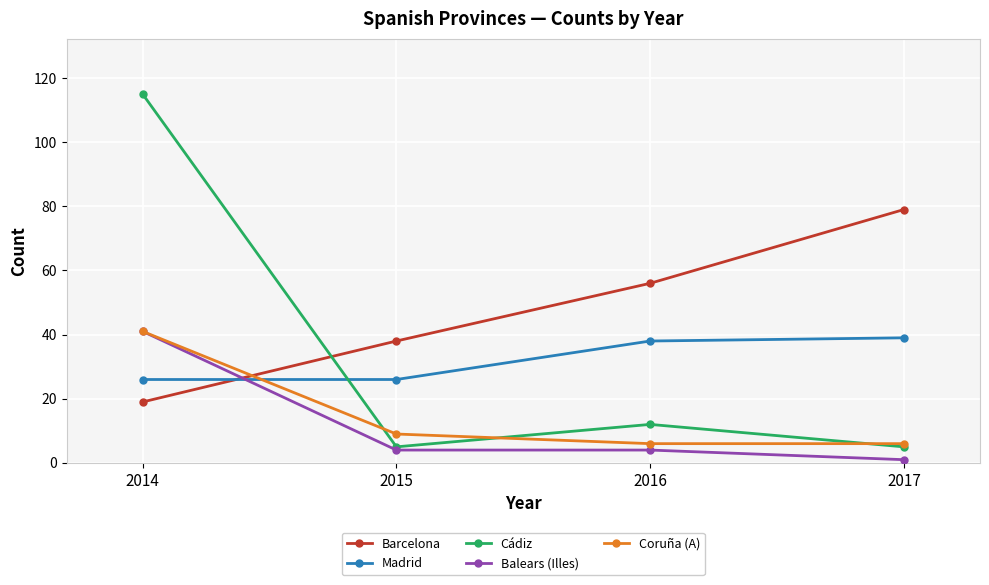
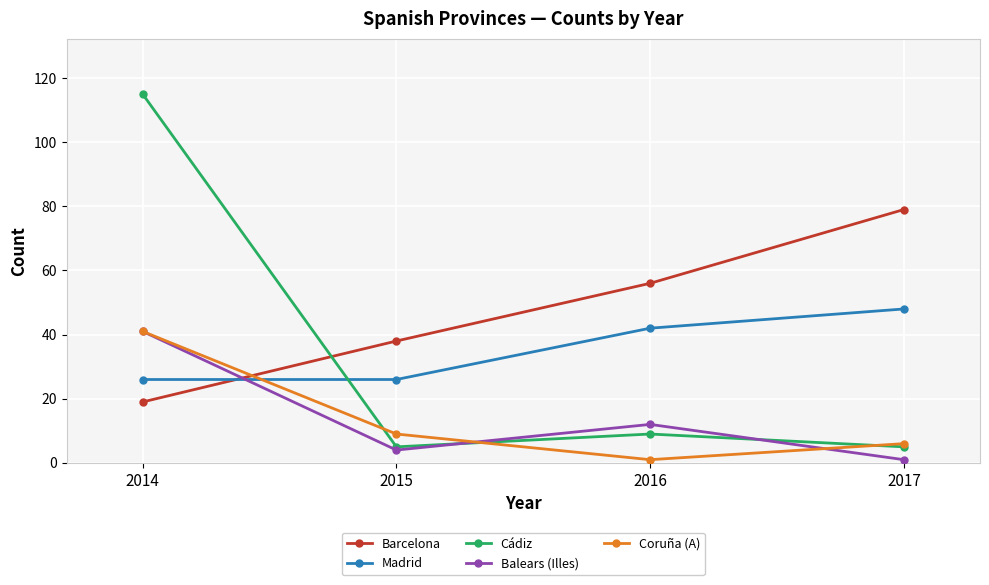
  {
    "Barcelona": {
      "2014": 19,
      "2015": 38,
      "2016": 56,
      "2017": 79
    },
    "Madrid": {
      "2014": 26,
      "2015": 26,
-     "2016": 38,
-     "2017": 39
+     "2016": 42,
+     "2017": 48
    },
    "Cádiz": {
      "2014": 115,
      "2015": 5,
-     "2016": 12,
+     "2016": 9,
      "2017": 5
    },
    "Balears (Illes)": {
      "2015": 4,
-     "2016": 4,
+     "2016": 12,
      "2017": 1
    },
    "Coruña (A)": {
      "2015": 9,
-     "2016": 6,
+     "2016": 1,
      "2017": 6
    }
  }
